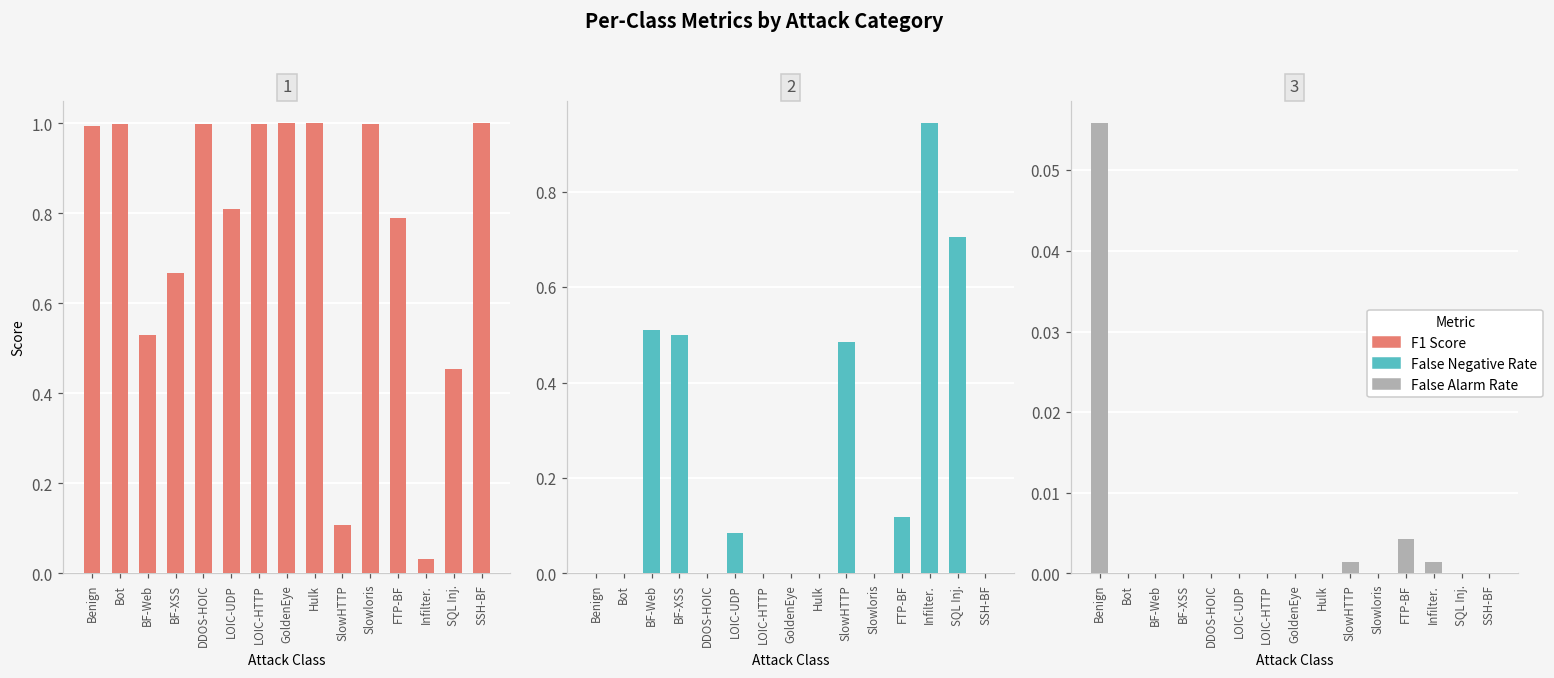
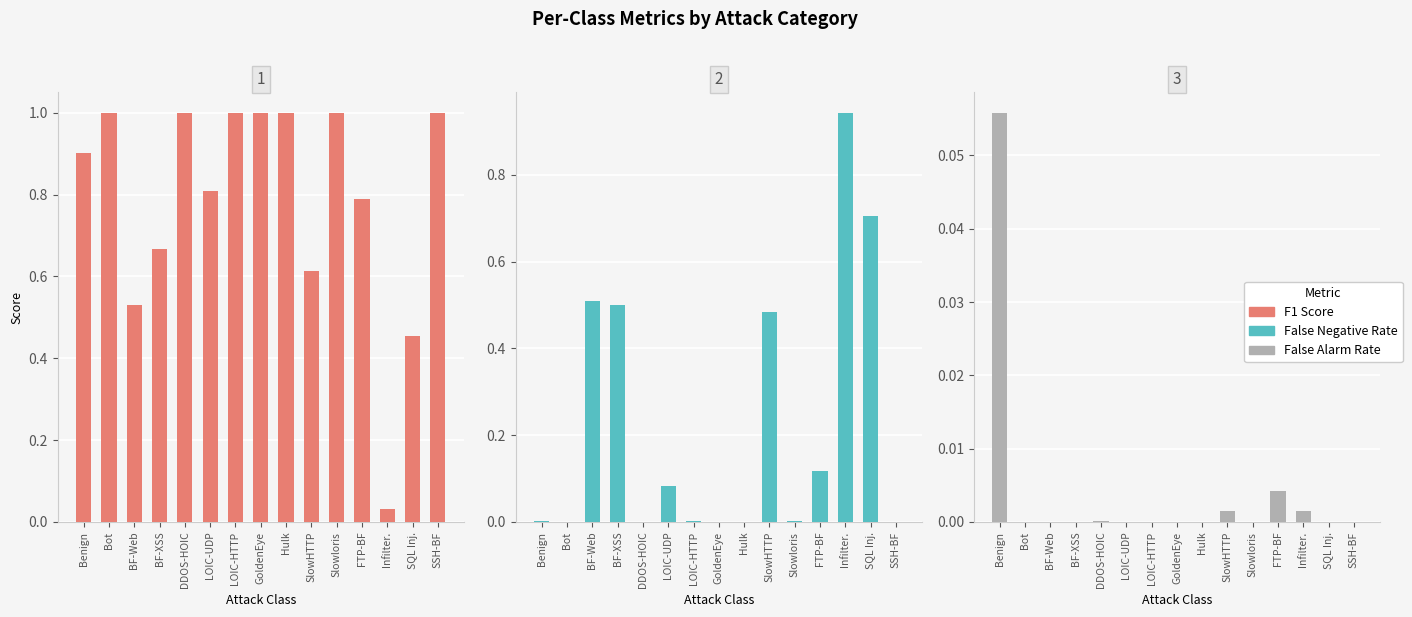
  {
    "1": {
-     "Benign": 0.99,
+     "Benign": 0.90,
      "Bot": 1.00,
      "BF-Web": 0.53,
      "BF-XSS": 0.67,
      "DDOS-HOIC": 1.00,
      "LOIC-UDP": 0.81,
      "LOIC-HTTP": 1.00,
      "GoldenEye": 1.00,
      "Hulk": 1.00,
-     "SlowHTTP": 0.11,
+     "SlowHTTP": 0.61,
      "Slowloris": 1.00,
      "FTP-BF": 0.79,
      "Infilter.": 0.03,
      "SQL Inj.": 0.45,
      "SSH-BF": 1.00
    },
    "2": {
      "BF-Web": 0.51,
      "BF-XSS": 0.50,
      "LOIC-UDP": 0.08,
      "Hulk": 0.00,
      "SlowHTTP": 0.48,
      "FTP-BF": 0.12,
      "Infilter.": 0.94,
      "SQL Inj.": 0.71
    },
    "3": {
      "Benign": 0.056,
      "BF-Web": 0.000,
      "BF-XSS": 0.000,
      "GoldenEye": 0.000,
      "SlowHTTP": 0.001,
      "Slowloris": 0.000,
      "FTP-BF": 0.004,
      "Infilter.": 0.001,
      "SQL Inj.": 0.000,
      "SSH-BF": 0.000
    }
  }
